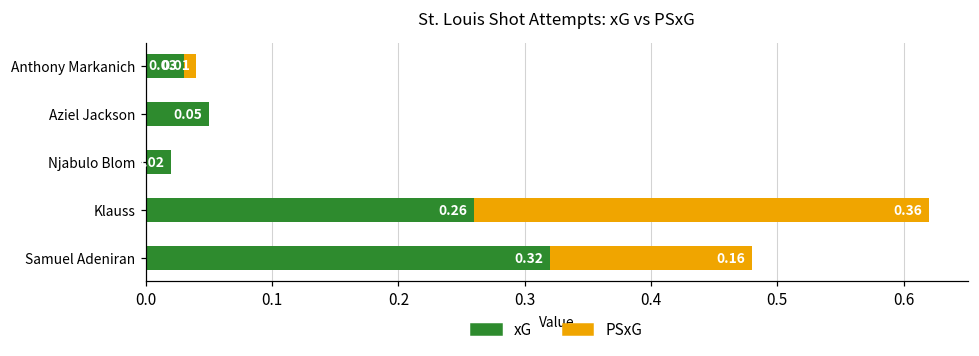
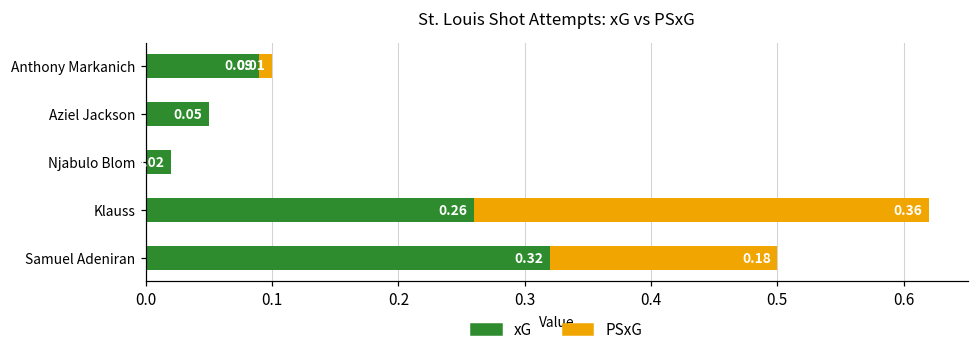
  {
    "xG": {
-     "Anthony Markanich": 0.03,
+     "Anthony Markanich": 0.09,
      "Aziel Jackson": 0.05,
      "Njabulo Blom": 0.02,
      "Klauss": 0.26,
      "Samuel Adeniran": 0.32
    },
    "PSxG": {
      "Klauss": 0.36,
-     "Samuel Adeniran": 0.16
+     "Samuel Adeniran": 0.18
    }
  }
